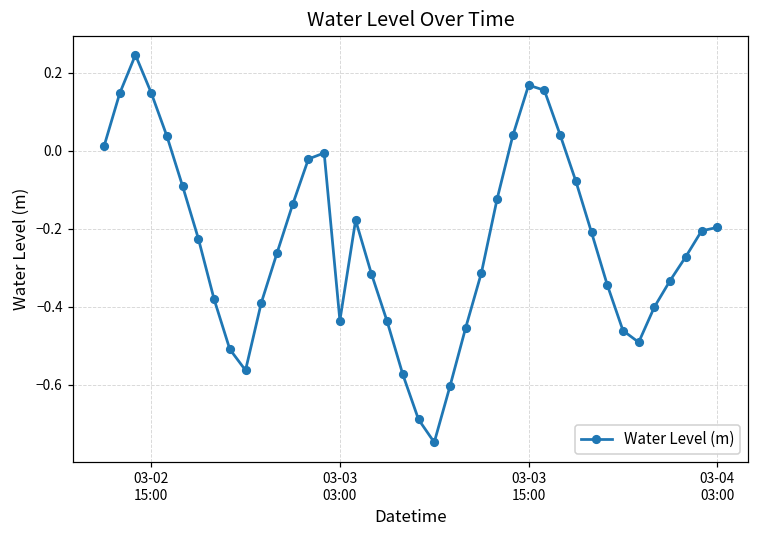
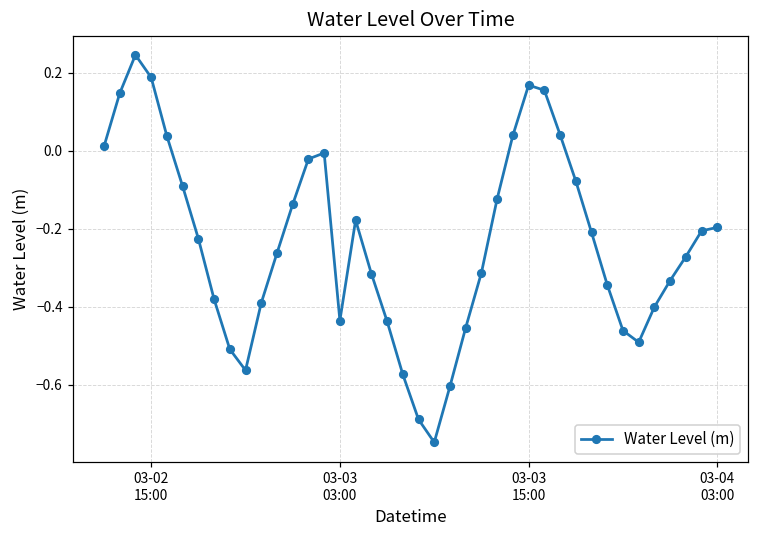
  {
-   "03-02 15:00": 0.15,
+   "03-02 15:00": 0.19,
    "03-03 03:00": -0.44,
    "03-03 15:00": 0.17,
    "03-04 03:00": -0.20
  }
